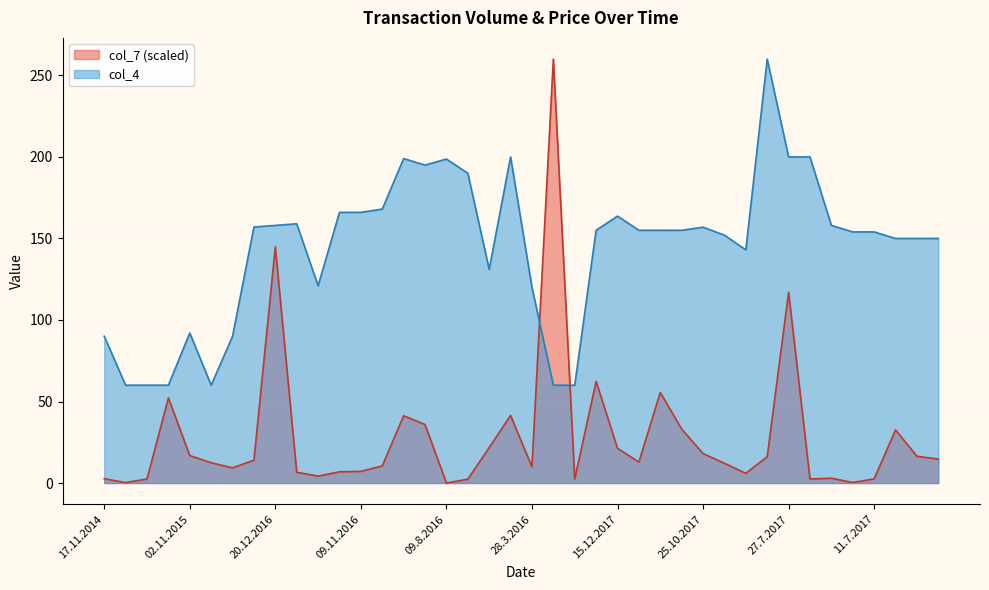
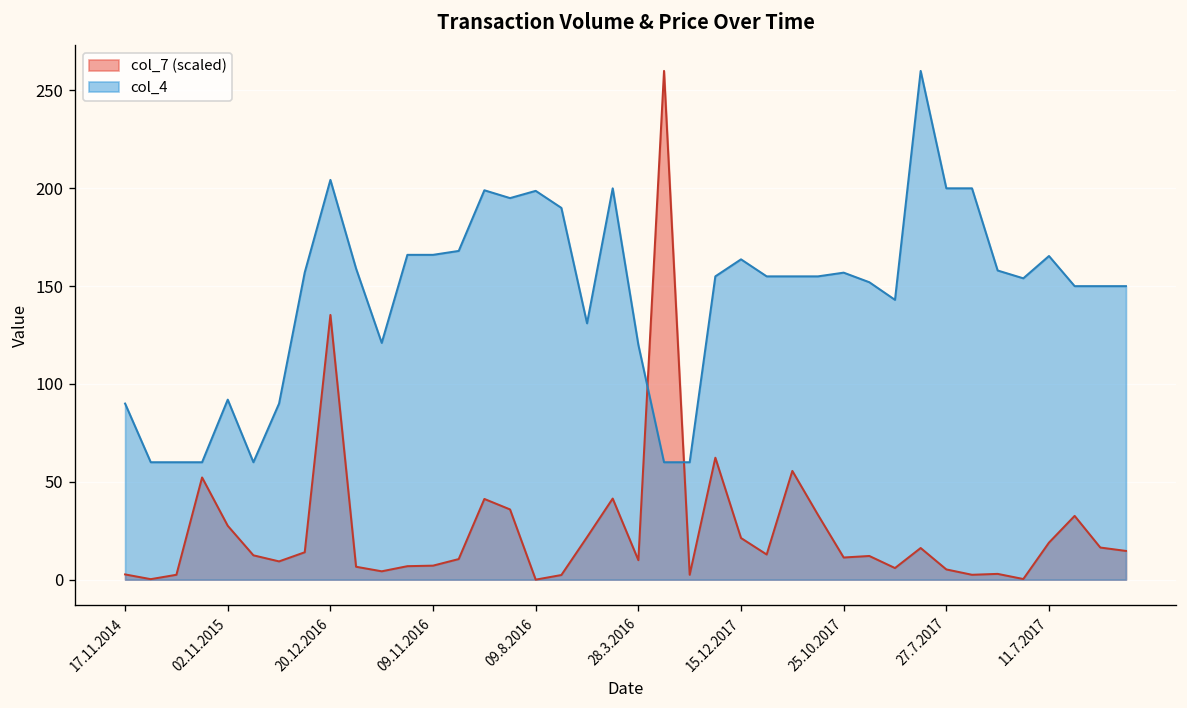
  {
    "col_7 (scaled)": {
      "17.11.2014": 3,
-     "02.11.2015": 17,
-     "20.12.2016": 145,
+     "02.11.2015": 28,
+     "20.12.2016": 135,
      "09.11.2016": 7,
      "09.8.2016": 0,
      "28.3.2016": 10,
      "15.12.2017": 21,
-     "25.10.2017": 18,
-     "27.7.2017": 117,
-     "11.7.2017": 3
+     "25.10.2017": 11,
+     "27.7.2017": 5,
+     "11.7.2017": 19
    },
    "col_4": {
      "17.11.2014": 90,
      "02.11.2015": 92,
-     "20.12.2016": 158,
+     "20.12.2016": 204,
      "09.11.2016": 166,
      "09.8.2016": 199,
      "28.3.2016": 120,
      "15.12.2017": 164,
      "25.10.2017": 157,
      "27.7.2017": 200,
-     "11.7.2017": 154
+     "11.7.2017": 165
    }
  }
